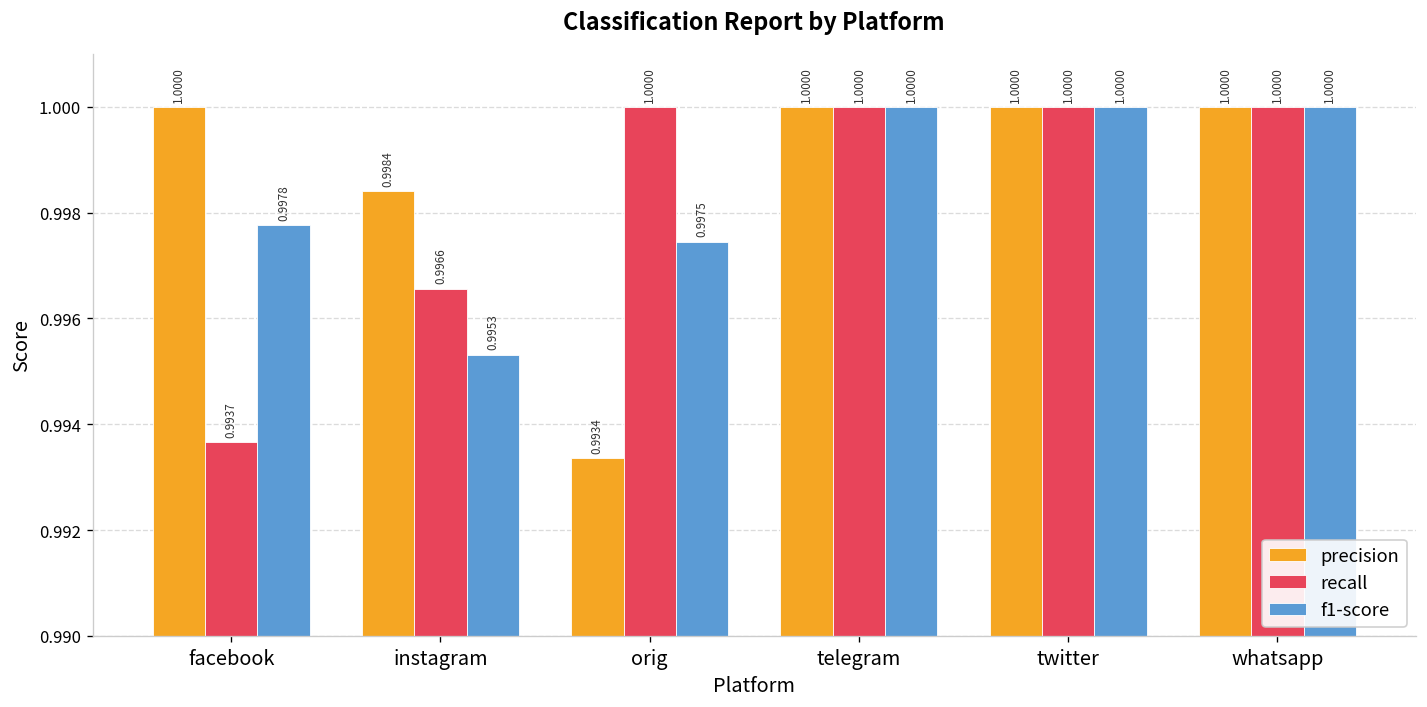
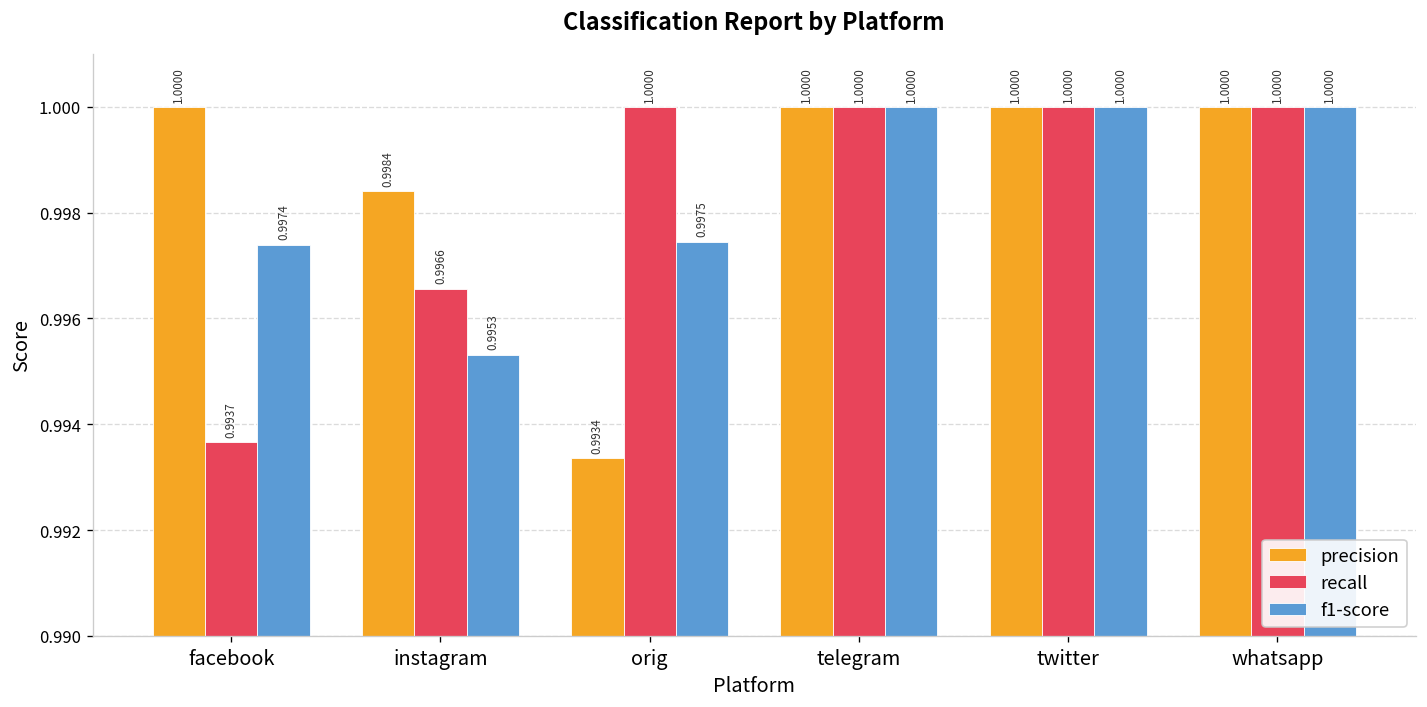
  {
    "precision": {
      "facebook": 1.0000,
      "instagram": 0.9984,
      "orig": 0.9934,
      "telegram": 1.0000,
      "twitter": 1.0000,
      "whatsapp": 1.0000
    },
    "recall": {
      "facebook": 0.9937,
      "instagram": 0.9966,
      "orig": 1.0000,
      "telegram": 1.0000,
      "twitter": 1.0000,
      "whatsapp": 1.0000
    },
    "f1-score": {
-     "facebook": 0.9978,
+     "facebook": 0.9974,
      "instagram": 0.9953,
      "orig": 0.9975,
      "telegram": 1.0000,
      "twitter": 1.0000,
      "whatsapp": 1.0000
    }
  }
